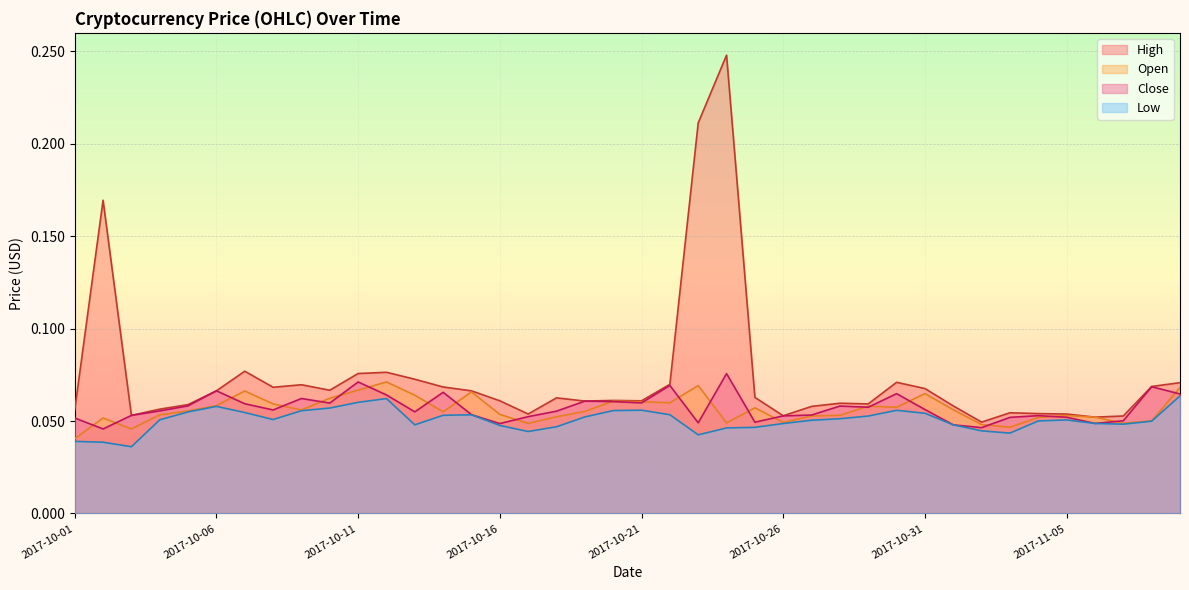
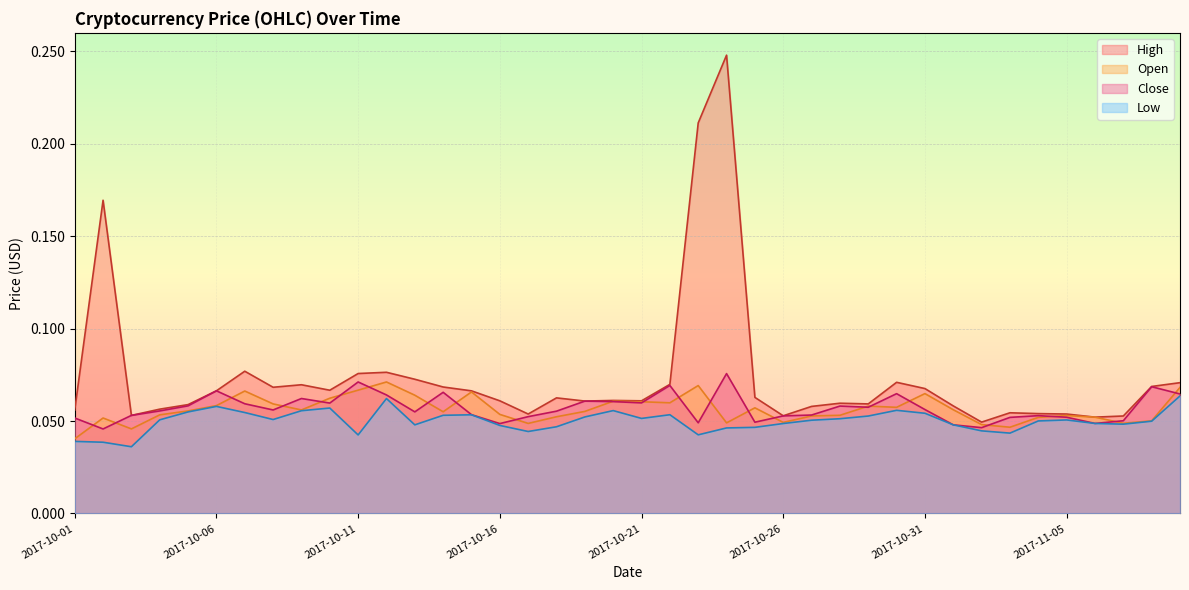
  {
    "Low": {
      "2017-10-01": 0.039,
-     "2017-10-11": 0.060,
-     "2017-10-21": 0.056,
+     "2017-10-11": 0.042,
+     "2017-10-21": 0.051,
      "2017-10-31": 0.054,
      "2017-11-05": 0.051
    }
  }
